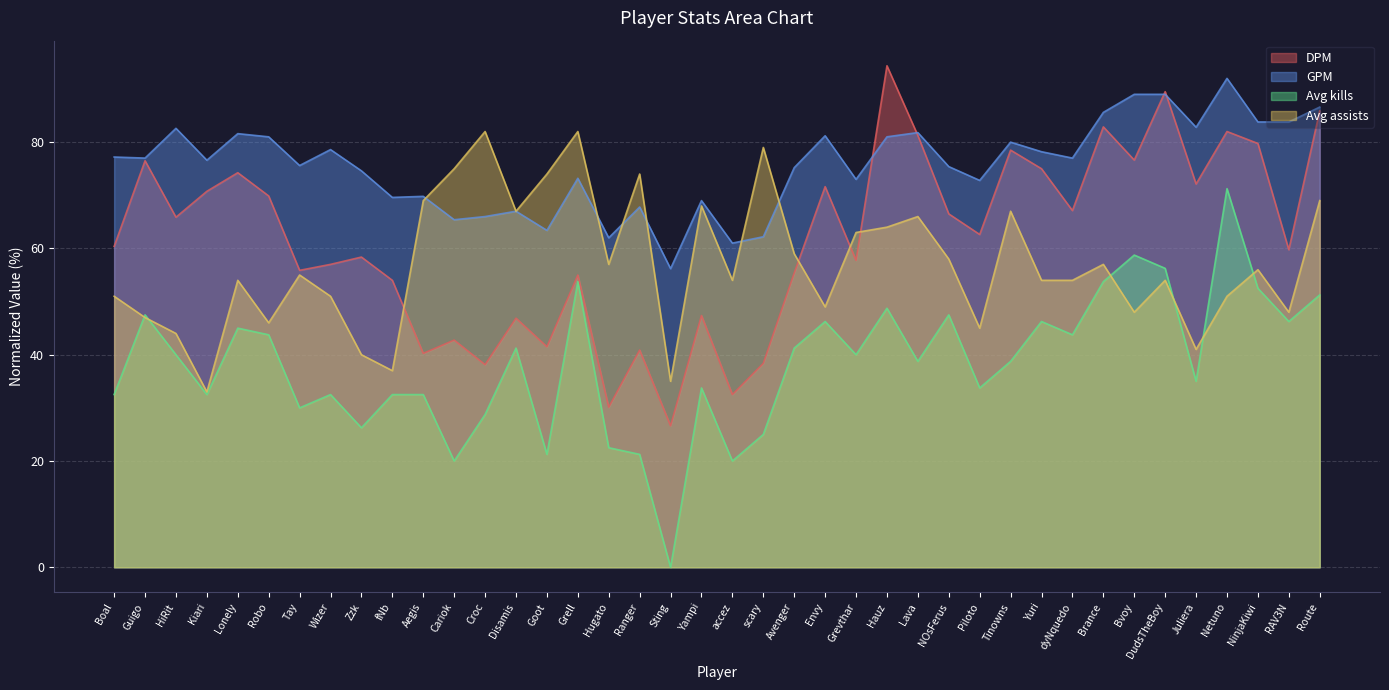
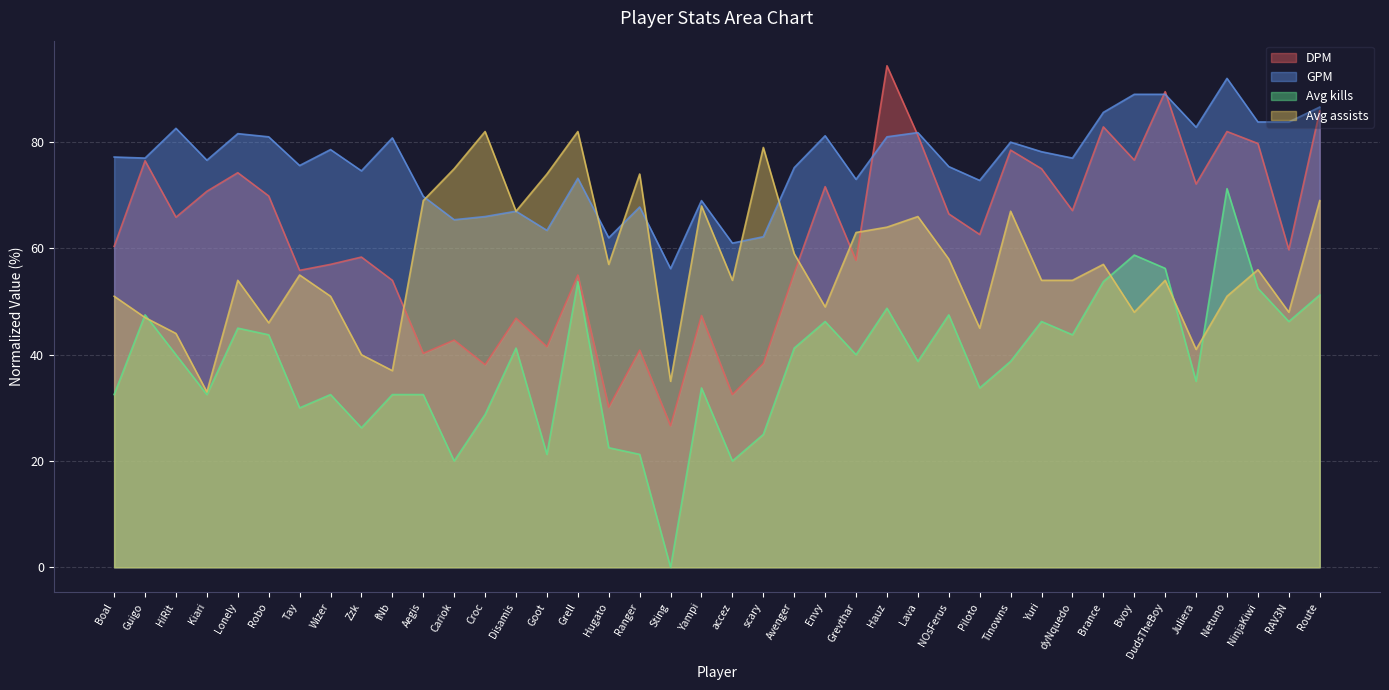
  {
    "DPM": {
      "Boal": 60,
      "Guigo": 77,
      "HiRit": 66,
      "Kiari": 71,
      "Lonely": 74,
      "Robo": 70,
      "Tay": 56,
      "Wizer": 57,
      "Zzk": 58,
      "fNb": 54,
      "Aegis": 40,
      "Cariok": 43,
      "Croc": 38,
      "Disamis": 47,
      "Goot": 42,
      "Grell": 55,
      "Hugato": 30,
      "Ranger": 41,
      "Sting": 27,
      "Yampi": 47,
      "accez": 33,
      "scary": 38,
      "Avenger": 55,
      "Envy": 72,
      "Grevthar": 58,
      "Hauz": 94,
      "Lava": 81,
      "NOsFerus": 67,
      "Piloto": 63,
      "Tinowns": 79,
      "Yuri": 75,
      "dyNquedo": 67,
      "Brance": 83,
      "Bvoy": 77,
      "DudsTheBoy": 90,
      "Juliera": 72,
      "Netuno": 82,
      "NinjaKiwi": 80,
      "RAV3N": 60
    },
    "GPM": {
      "Boal": 77,
      "Guigo": 77,
      "HiRit": 83,
      "Kiari": 77,
      "Lonely": 82,
      "Robo": 81,
      "Tay": 76,
      "Wizer": 79,
      "Zzk": 75,
-     "fNb": 70,
+     "fNb": 81,
      "Aegis": 70,
      "Cariok": 65,
      "Croc": 66,
      "Goot": 63,
      "Grell": 73,
      "Hugato": 62,
      "Ranger": 68,
      "Sting": 56,
      "Yampi": 69,
      "accez": 61,
      "scary": 62,
      "Avenger": 75,
      "Envy": 81,
      "Grevthar": 73,
      "Hauz": 81,
      "Lava": 82,
      "NOsFerus": 75,
      "Piloto": 73,
      "Tinowns": 80,
      "Yuri": 78,
      "dyNquedo": 77,
      "Brance": 86,
      "Bvoy": 89,
      "DudsTheBoy": 89,
      "Juliera": 83,
      "Netuno": 92,
      "NinjaKiwi": 84
    },
    "Avg kills": {
      "Boal": 33,
      "Guigo": 48,
      "HiRit": 40,
      "Kiari": 33,
      "Lonely": 45,
      "Robo": 44,
      "Tay": 30,
      "Wizer": 33,
      "Zzk": 26,
      "fNb": 33,
      "Aegis": 33,
      "Cariok": 20,
      "Croc": 29,
      "Disamis": 41,
      "Goot": 21,
      "Grell": 54,
      "Hugato": 23,
      "Ranger": 21,
      "Sting": 0,
      "Yampi": 34,
      "accez": 20,
      "scary": 25,
      "Avenger": 41,
      "Envy": 46,
      "Grevthar": 40,
      "Hauz": 49,
      "Lava": 39,
      "NOsFerus": 48,
      "Piloto": 34,
      "Tinowns": 39,
      "Yuri": 46,
      "dyNquedo": 44,
      "Brance": 54,
      "Bvoy": 59,
      "DudsTheBoy": 56,
      "Juliera": 35,
      "Netuno": 71,
      "NinjaKiwi": 53,
      "RAV3N": 46,
      "Route": 51
    },
    "Avg assists": {
      "Boal": 51,
      "Guigo": 47,
      "HiRit": 44,
      "Kiari": 33,
      "Lonely": 54,
      "Robo": 46,
      "Tay": 55,
      "Wizer": 51,
      "Zzk": 40,
      "fNb": 37,
      "Aegis": 69,
      "Cariok": 75,
      "Croc": 82,
      "Goot": 74,
      "Grell": 82,
      "Hugato": 57,
      "Ranger": 74,
      "Sting": 35,
      "Yampi": 68,
      "accez": 54,
      "scary": 79,
      "Avenger": 59,
      "Envy": 49,
      "Grevthar": 63,
      "Hauz": 64,
      "Lava": 66,
      "NOsFerus": 58,
      "Piloto": 45,
      "Tinowns": 67,
      "Yuri": 54,
      "dyNquedo": 54,
      "Brance": 57,
      "Bvoy": 48,
      "DudsTheBoy": 54,
      "Juliera": 41,
      "Netuno": 51,
      "NinjaKiwi": 56,
      "RAV3N": 48,
      "Route": 69
    }
  }
